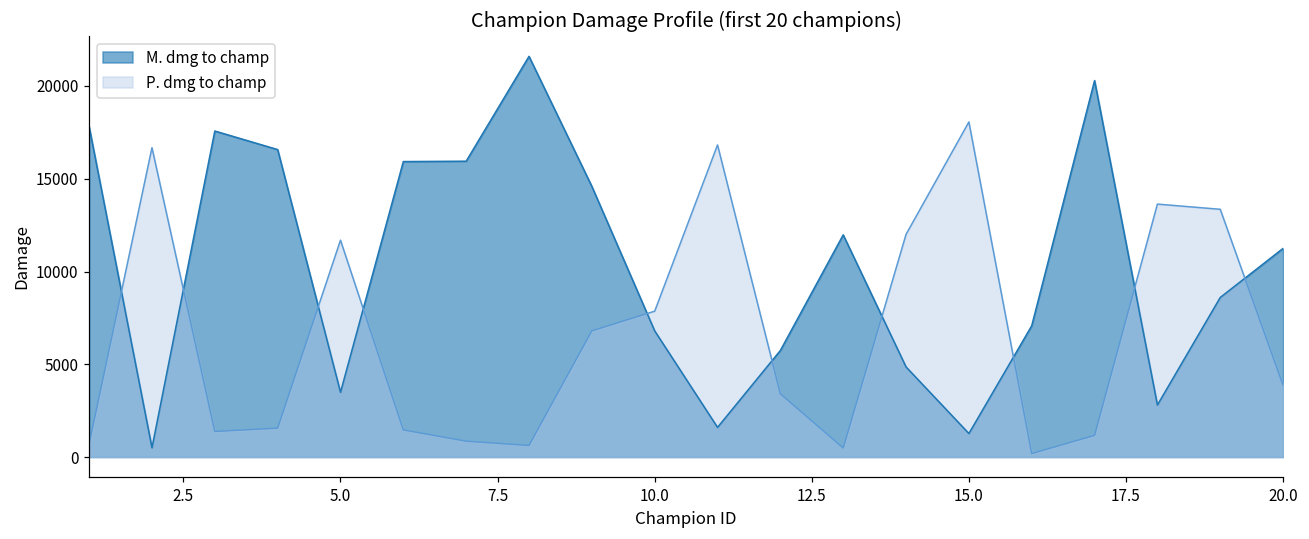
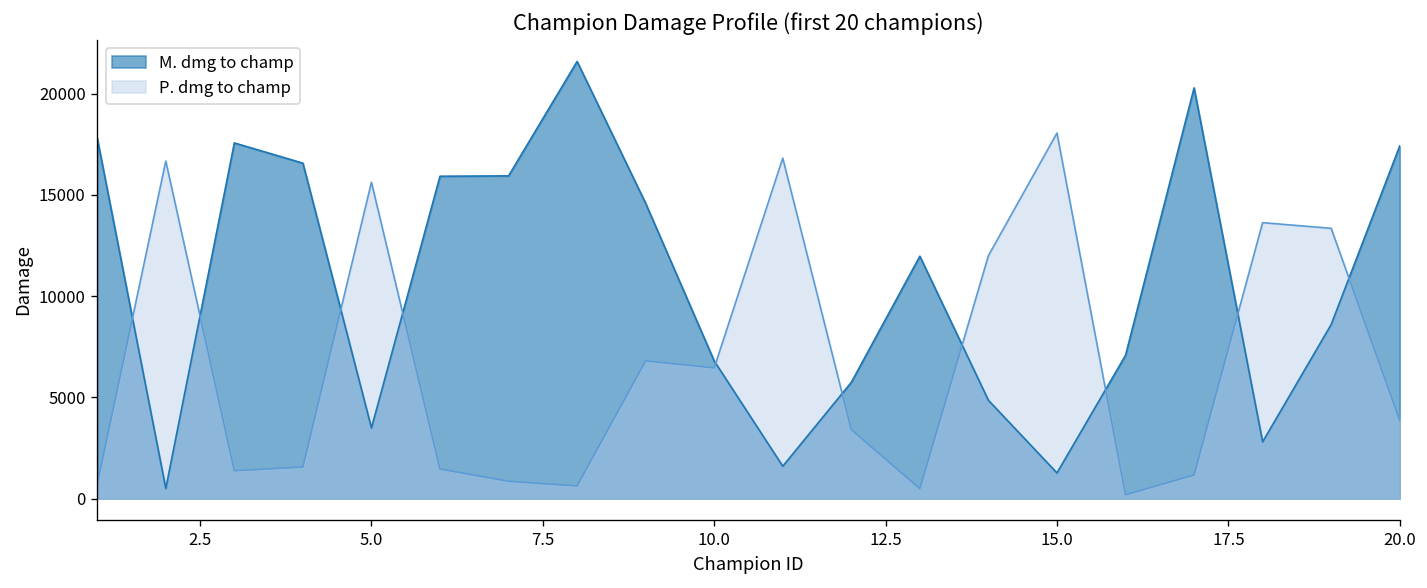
  {
    "M. dmg to champ": {
      "5.0": 3500,
      "10.0": 6800,
      "15.0": 1300,
-     "20.0": 11200
+     "20.0": 17400
    },
    "P. dmg to champ": {
-     "5.0": 11700,
-     "10.0": 7900,
+     "5.0": 15600,
+     "10.0": 6500,
      "15.0": 18100,
      "20.0": 3900
    }
  }
